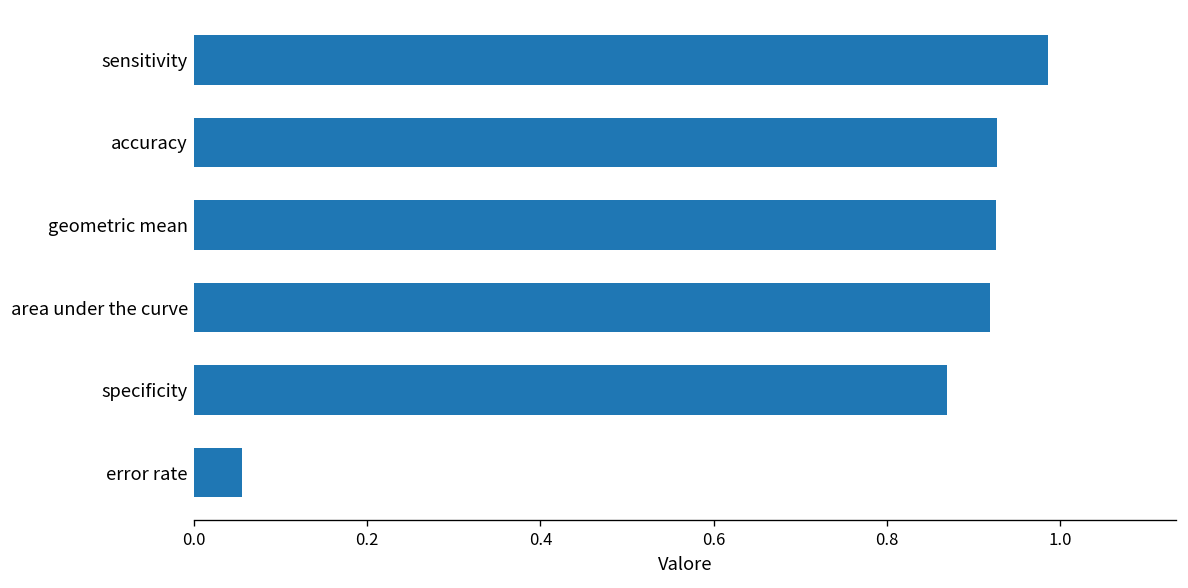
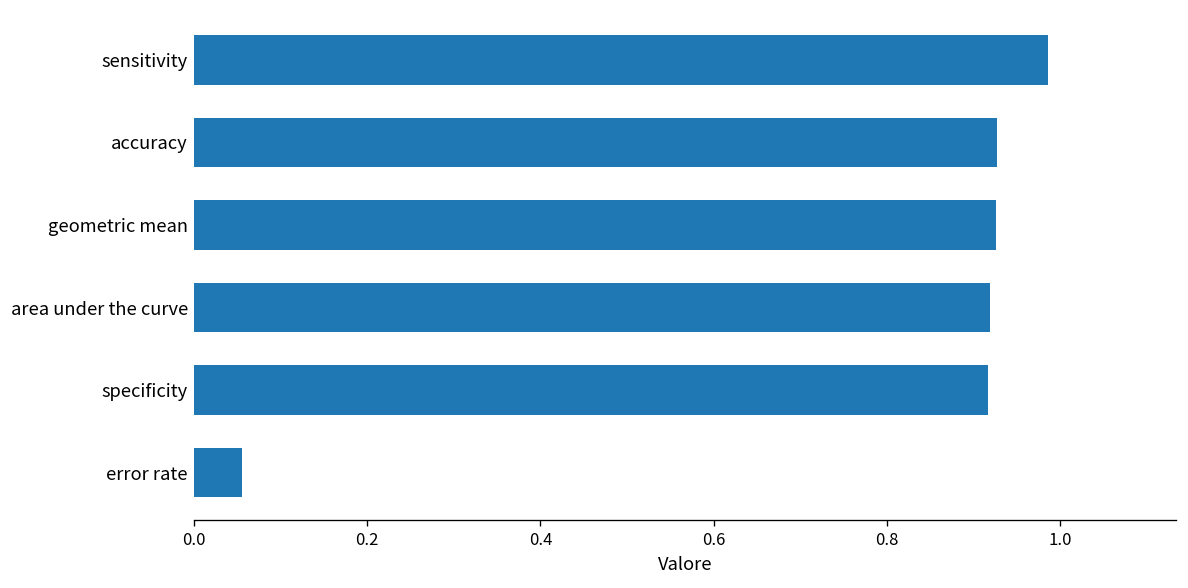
  {
    "sensitivity": 0.99,
    "accuracy": 0.93,
    "geometric mean": 0.93,
    "area under the curve": 0.92,
-   "specificity": 0.87,
+   "specificity": 0.92,
    "error rate": 0.06
  }
